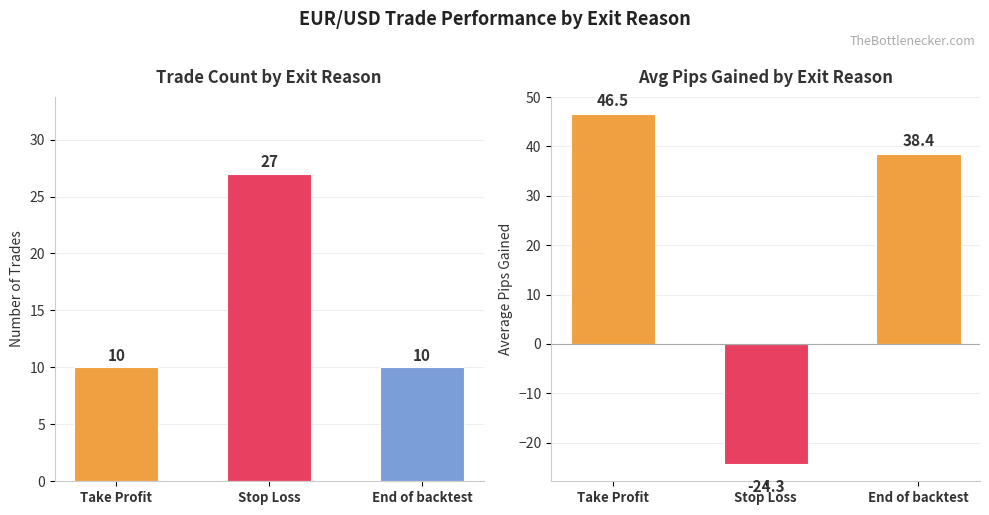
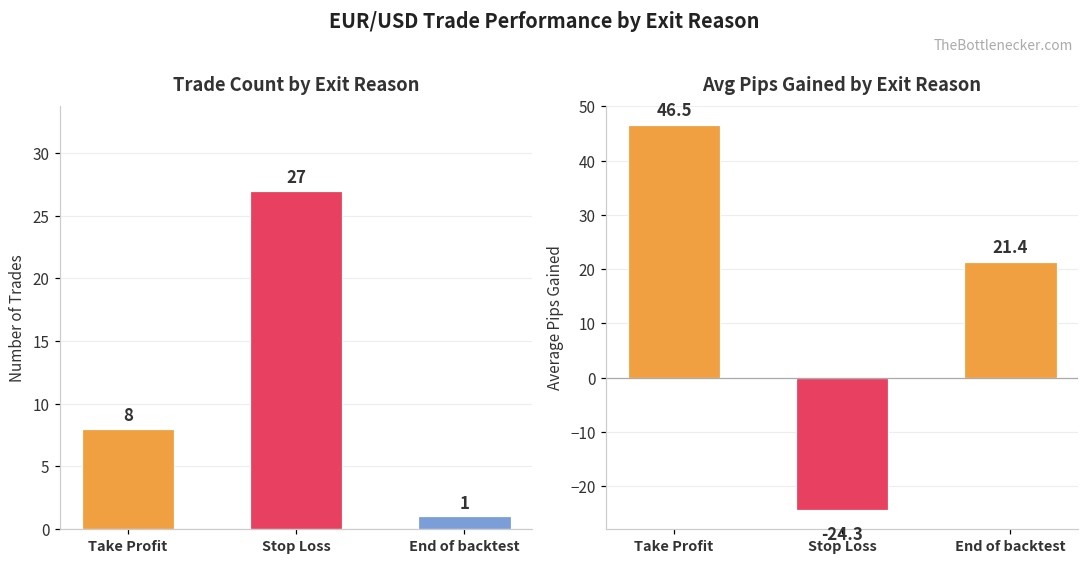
  {
    "Trade Count by Exit Reason": {
-     "Take Profit": 10,
+     "Take Profit": 8,
      "Stop Loss": 27,
-     "End of backtest": 10
+     "End of backtest": 1
    },
    "Avg Pips Gained by Exit Reason": {
      "Take Profit": 46.5,
      "Stop Loss": -24.3,
-     "End of backtest": 38.4
+     "End of backtest": 21.4
    }
  }
